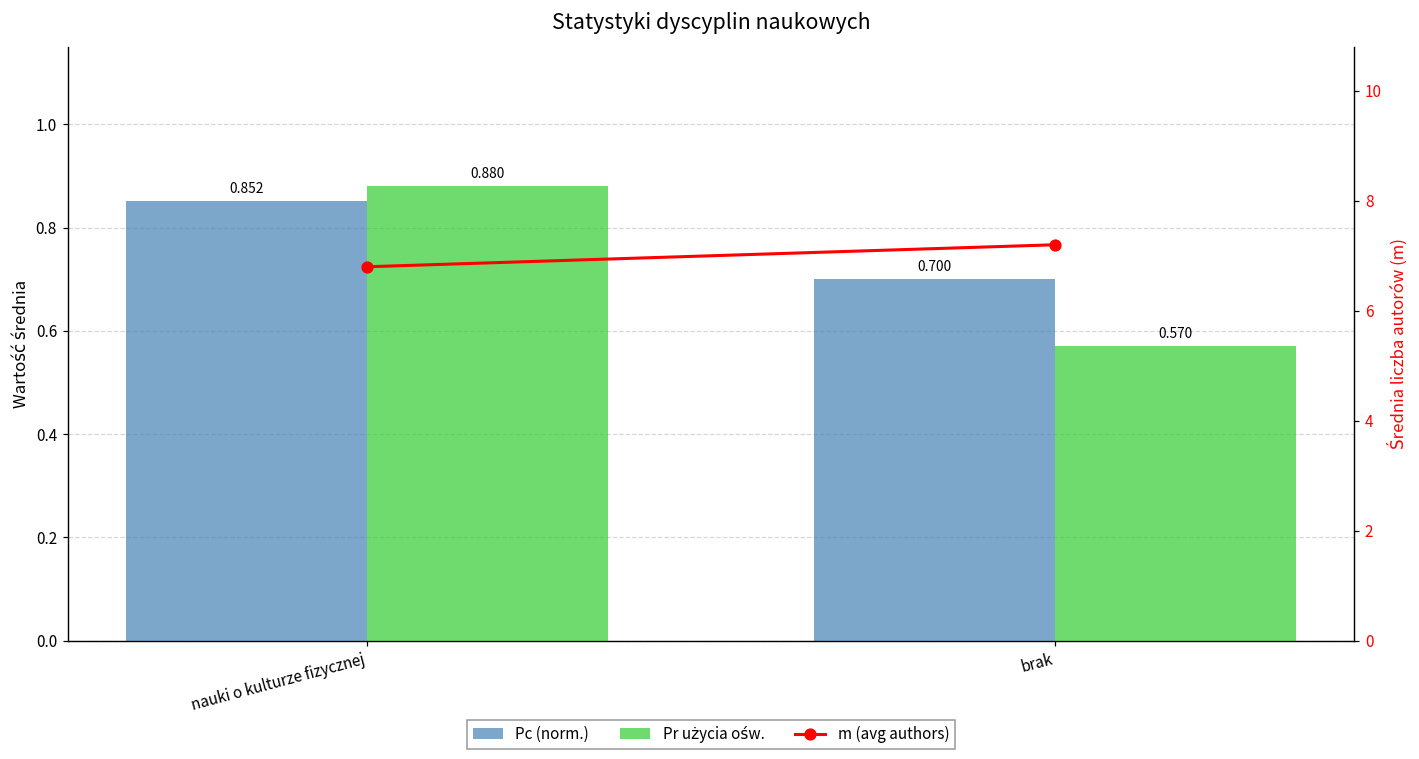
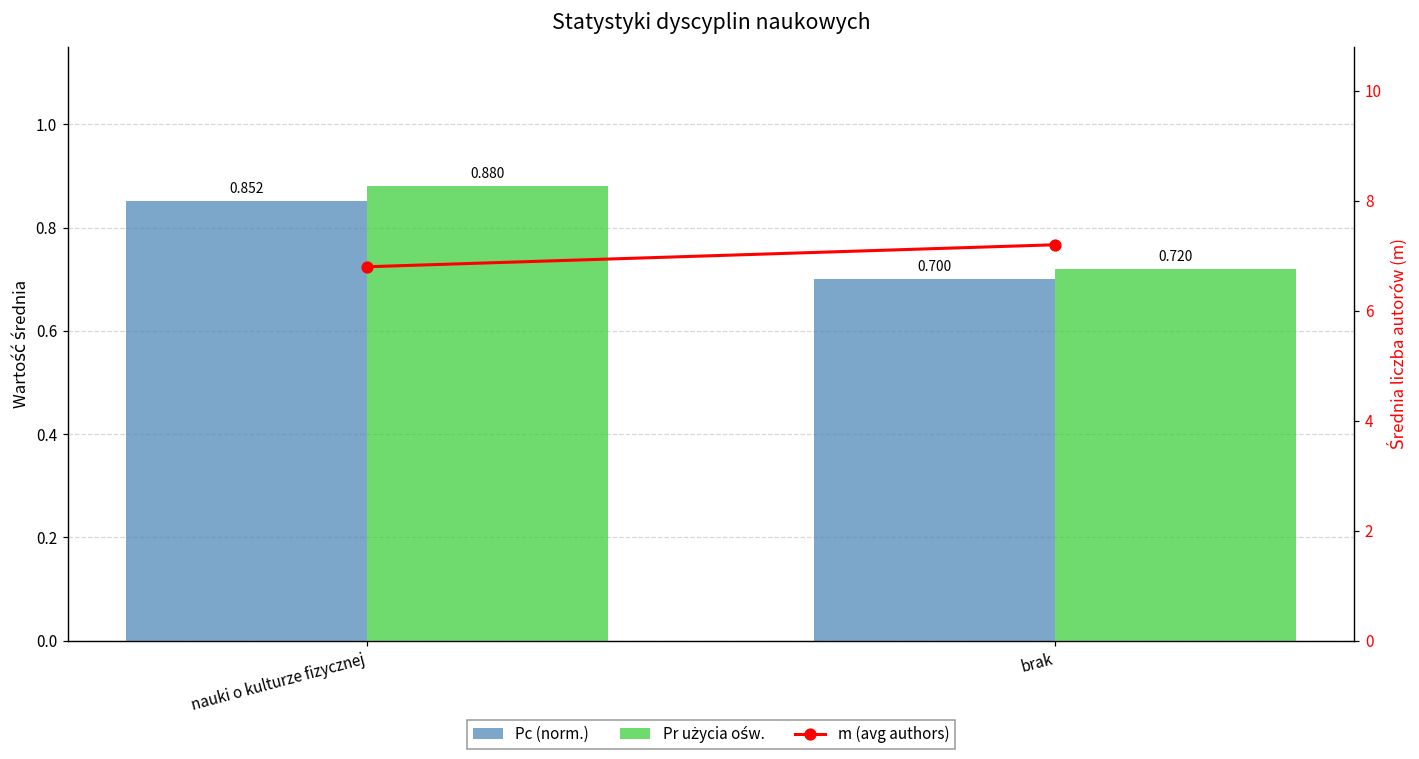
  {
    "Pc (norm.)": {
      "nauki o kulturze fizycznej": 0.852,
      "brak": 0.700
    },
    "Pr użycia ośw.": {
      "nauki o kulturze fizycznej": 0.880,
-     "brak": 0.570
+     "brak": 0.720
    }
  }
